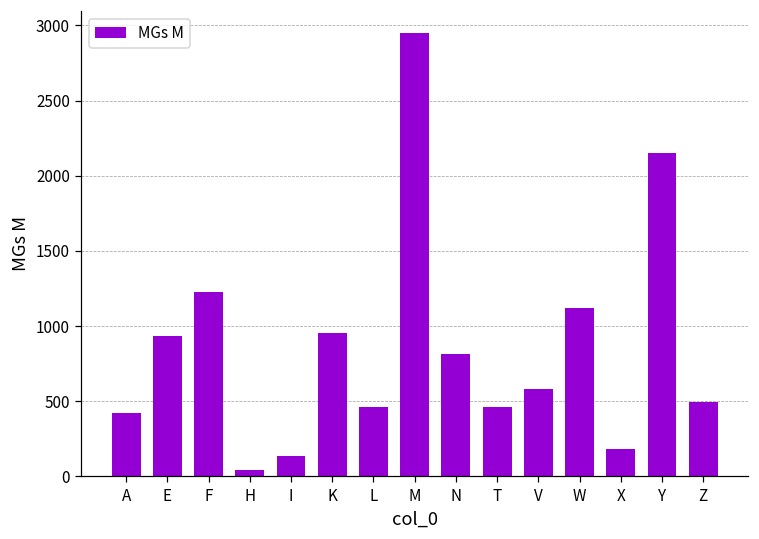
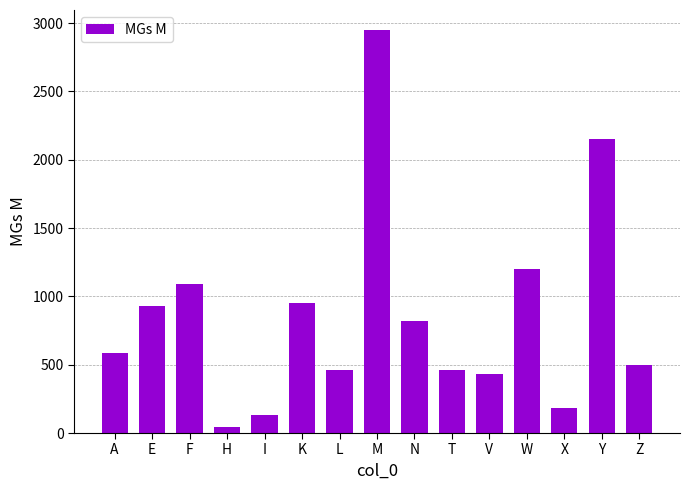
  {
-   "A": 420,
+   "A": 580,
    "E": 930,
-   "F": 1230,
+   "F": 1090,
    "H": 40,
    "I": 130,
    "K": 960,
    "L": 460,
    "M": 2950,
    "N": 820,
    "T": 460,
-   "V": 580,
-   "W": 1120,
+   "V": 430,
+   "W": 1200,
    "X": 180,
    "Y": 2150,
    "Z": 500
  }
